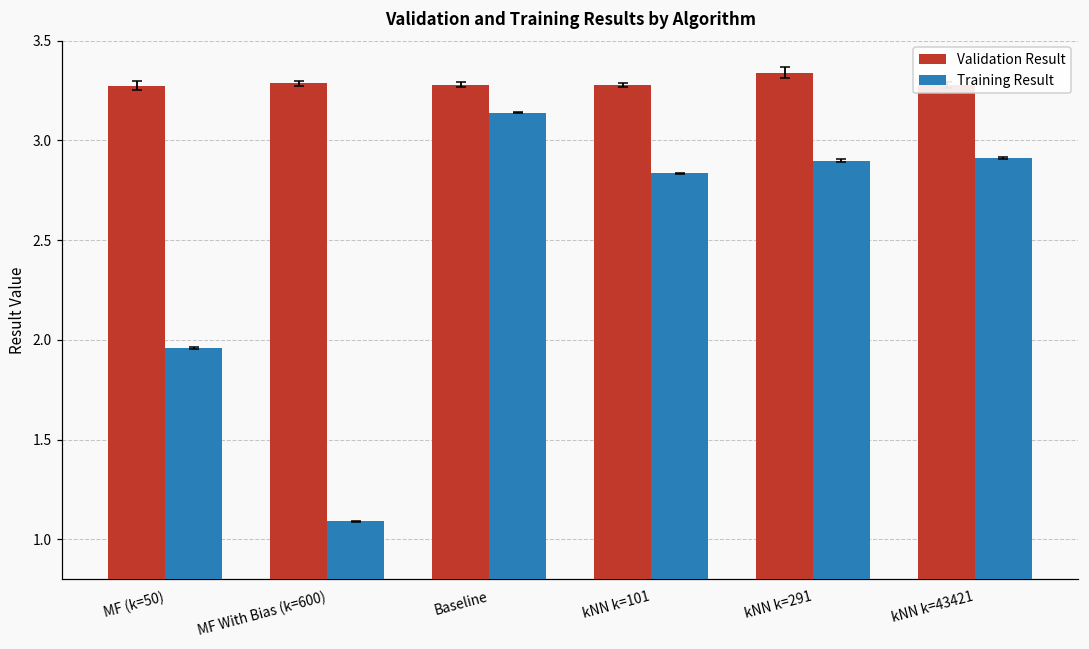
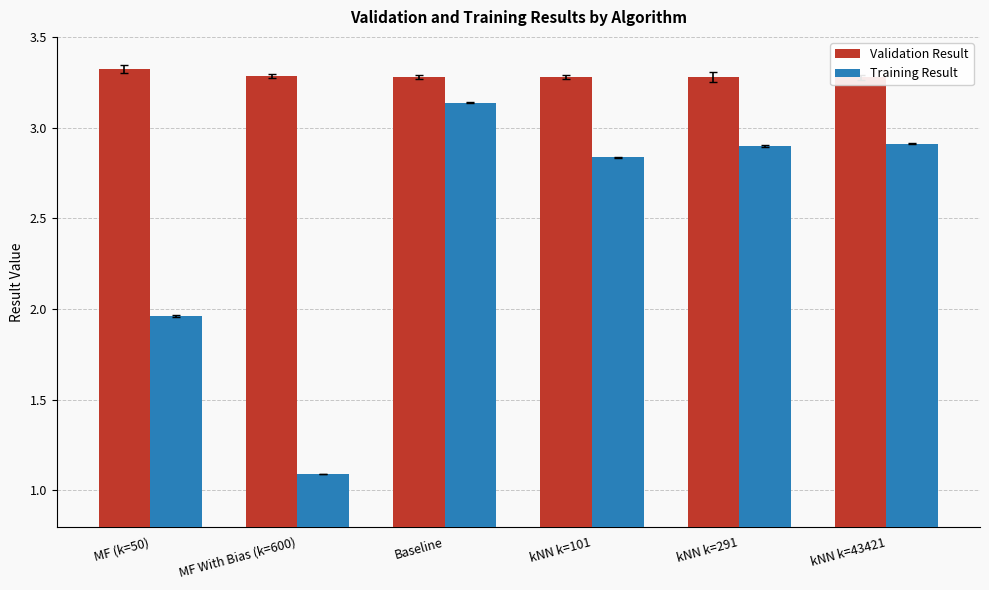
  {
    "Validation Result": {
-     "MF (k=50)": 3.27,
+     "MF (k=50)": 3.32,
      "MF With Bias (k=600)": 3.29,
      "Baseline": 3.28,
      "kNN k=101": 3.28,
-     "kNN k=291": 3.34
+     "kNN k=291": 3.28
    }
  }
